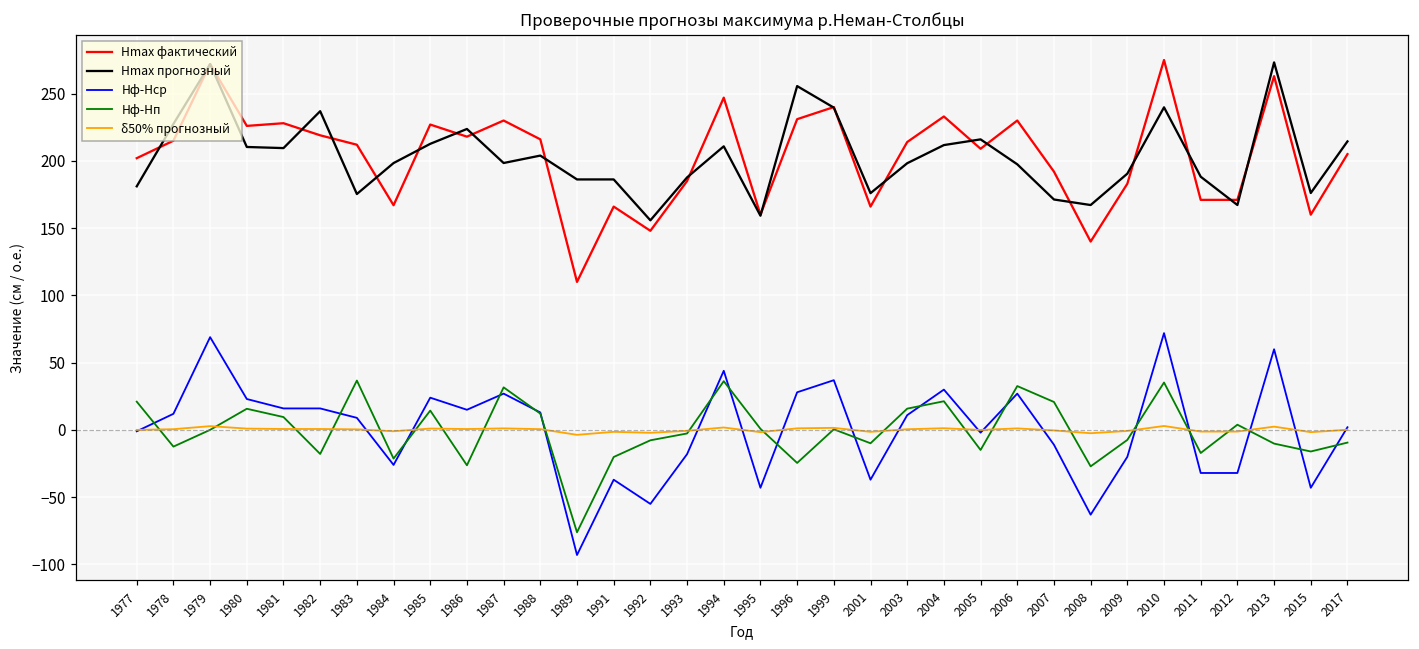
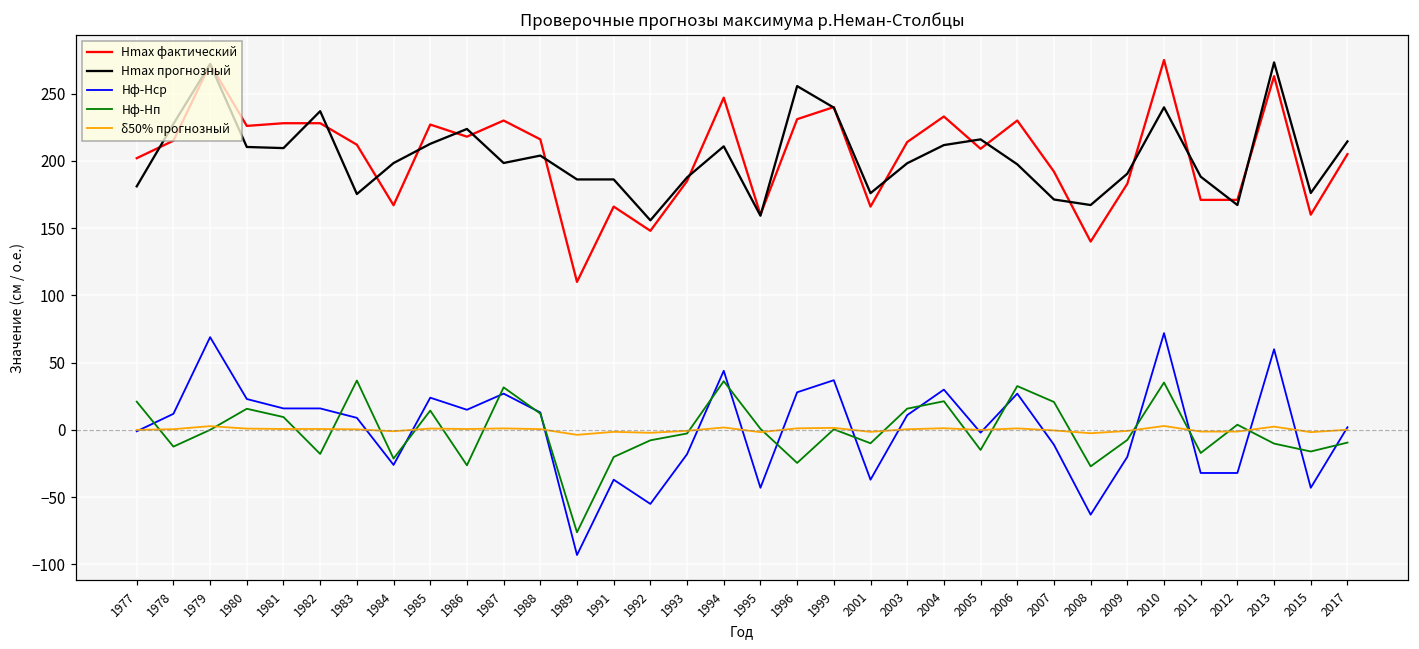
  {
    "Hmax фактический": {
      "1977": 202,
      "1978": 215,
      "1980": 226,
      "1981": 228,
-     "1982": 219,
+     "1982": 228,
      "1983": 212,
      "1984": 167,
      "1985": 227,
      "1986": 218,
      "1987": 230,
      "1988": 216,
      "1989": 110,
      "1991": 166,
      "1992": 148,
      "1993": 185,
      "1994": 247,
      "1996": 231,
      "2001": 166,
      "2003": 214,
      "2004": 233,
      "2005": 209,
      "2006": 230,
      "2007": 192,
      "2008": 140,
      "2009": 183,
      "2010": 275,
      "2011": 171,
      "2012": 171,
      "2013": 263,
      "2015": 160,
      "2017": 205
    },
    "Hmax прогнозный": {
      "1977": 181,
      "1980": 210,
      "1981": 210,
      "1982": 237,
      "1983": 175,
      "1984": 198,
      "1985": 213,
      "1986": 224,
      "1987": 198,
      "1988": 204,
      "1989": 186,
      "1991": 186,
      "1992": 156,
      "1993": 188,
      "1994": 211,
      "1996": 256,
      "2001": 176,
      "2003": 198,
      "2004": 212,
      "2005": 216,
      "2006": 197,
      "2007": 171,
      "2008": 167,
      "2009": 190,
      "2010": 240,
      "2011": 188,
      "2012": 167,
      "2013": 273,
      "2015": 176,
      "2017": 214
    },
    "Hф-Hср": {
      "1978": 12,
      "1979": 69,
      "1980": 23,
      "1981": 16,
      "1982": 16,
      "1983": 9,
      "1984": -26,
      "1985": 24,
      "1986": 15,
      "1987": 27,
      "1989": -93,
      "1991": -37,
      "1992": -55,
      "1993": -18,
      "1994": 44,
      "1995": -43,
      "1996": 28,
      "1999": 37,
      "2001": -37,
      "2003": 11,
      "2004": 30,
      "2006": 27,
      "2007": -11,
      "2008": -63,
      "2009": -20,
      "2010": 72,
      "2011": -32,
      "2012": -32,
      "2013": 60,
      "2015": -43
    },
    "Hф-Hп": {
      "1977": 21,
      "1978": -12,
      "1979": 0,
      "1980": 16,
      "1981": 10,
      "1982": -18,
      "1983": 37,
      "1984": -21,
      "1985": 14,
      "1986": -26,
      "1987": 32,
      "1989": -76,
      "1991": -20,
      "1992": -8,
      "1994": 36,
      "1995": 1,
      "1996": -25,
      "2001": -10,
      "2003": 16,
      "2004": 21,
      "2005": -15,
      "2006": 33,
      "2007": 21,
      "2008": -27,
      "2009": -7,
      "2010": 35,
      "2011": -17,
      "2012": 4,
      "2013": -10,
      "2015": -16,
      "2017": -9
    },
    "δ50% прогнозный": {
      "1978": 0,
      "1979": 3,
      "1980": 1,
      "1981": 1,
      "1982": 1,
      "1983": 0,
      "1984": -1,
      "1985": 1,
      "1986": 1,
      "1987": 1,
      "1988": 1,
      "1989": -4,
      "1991": -1,
      "1992": -2,
      "1994": 2,
      "1995": -2,
      "1996": 1,
      "2001": -1,
      "2003": 0,
      "2004": 1,
      "2006": 1,
      "2007": 0,
      "2008": -3,
      "2009": -1,
      "2010": 3,
      "2011": -1,
      "2012": -1,
      "2013": 2,
      "2015": -2
    }
  }
